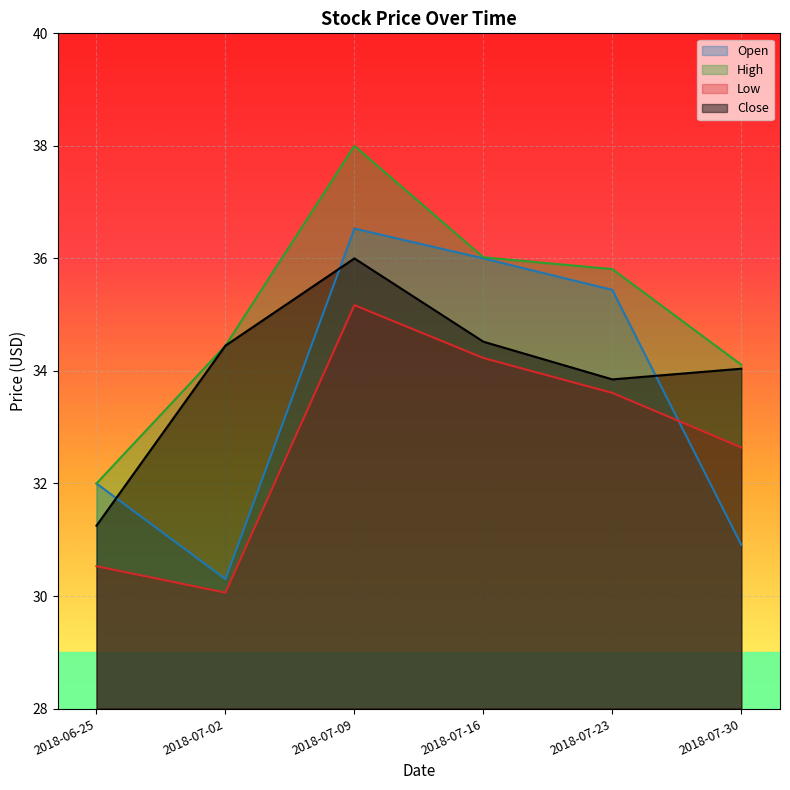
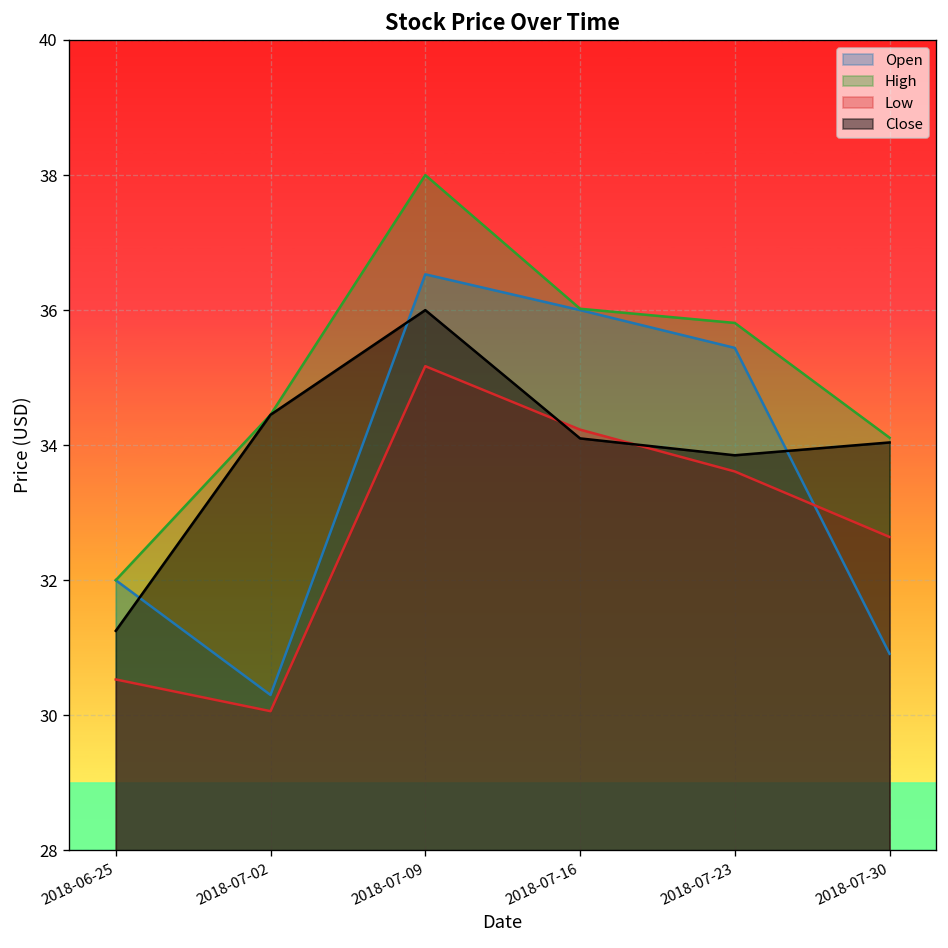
  {
    "Open": {
      "2018-07-02": 30.3,
      "2018-07-09": 36.5,
      "2018-07-23": 35.4,
      "2018-07-30": 30.9
    },
    "High": {
      "2018-07-09": 38.0,
      "2018-07-23": 35.8,
      "2018-07-30": 34.1
    },
    "Low": {
      "2018-06-25": 30.5,
      "2018-07-02": 30.1,
      "2018-07-09": 35.2,
      "2018-07-16": 34.2,
      "2018-07-23": 33.6,
      "2018-07-30": 32.6
    },
    "Close": {
      "2018-06-25": 31.3,
      "2018-07-09": 36.0,
-     "2018-07-16": 34.5,
+     "2018-07-16": 34.1,
      "2018-07-23": 33.8,
      "2018-07-30": 34.0
    }
  }
